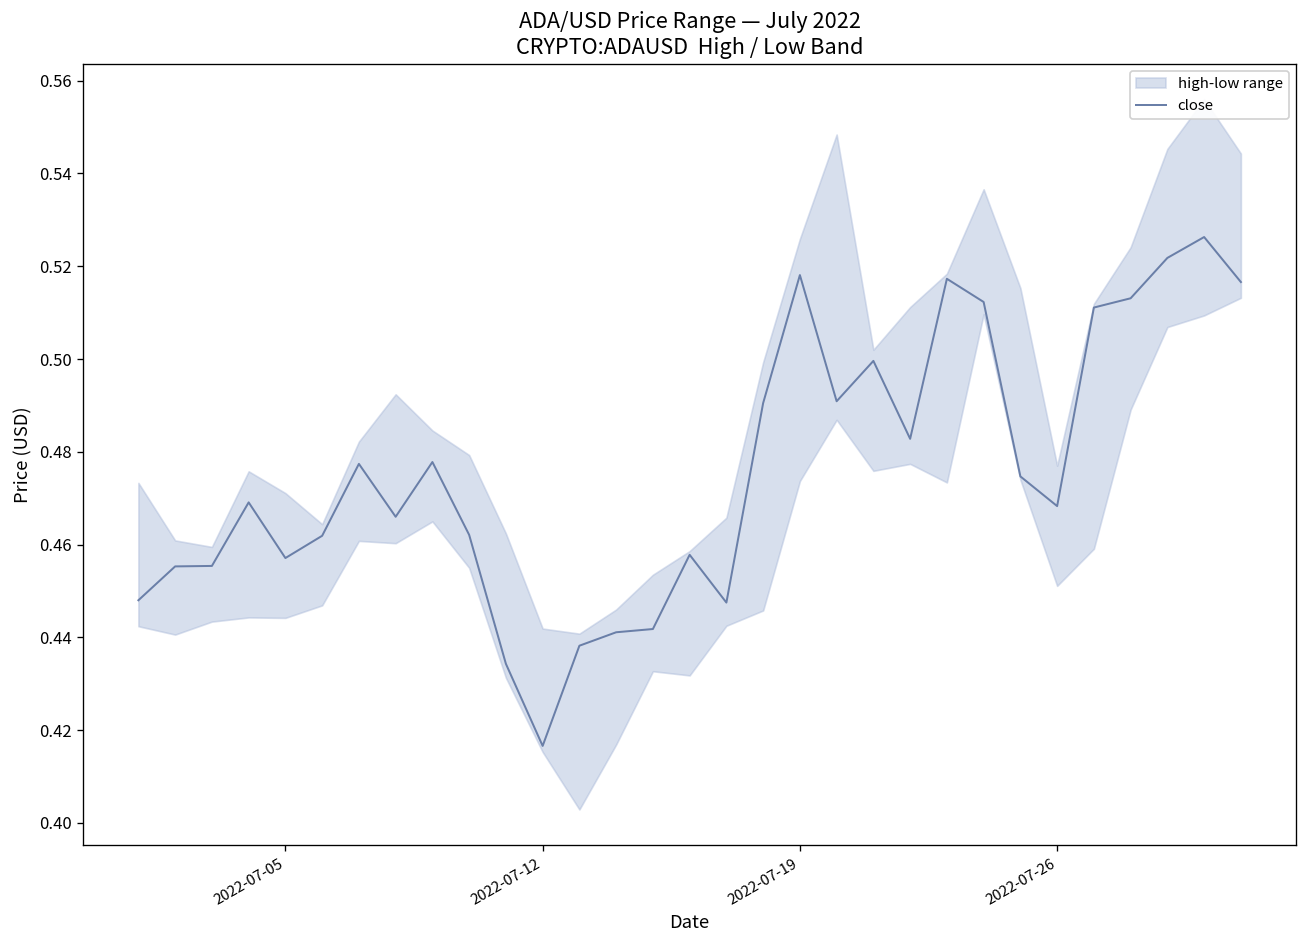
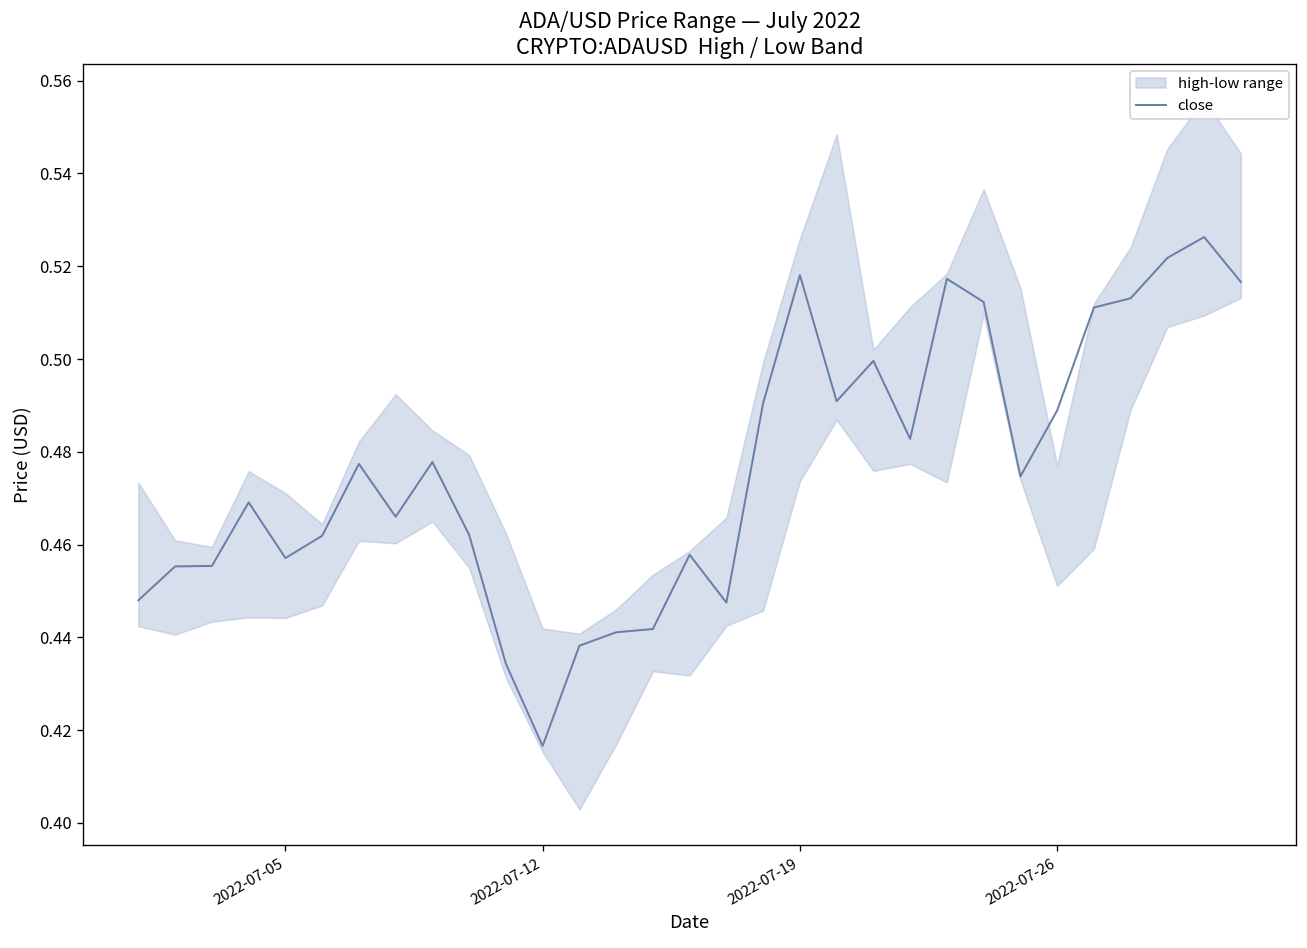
  {
    "close": {
      "2022-07-05": 0.457,
      "2022-07-12": 0.417,
      "2022-07-19": 0.518,
-     "2022-07-26": 0.468
+     "2022-07-26": 0.489
    }
  }
